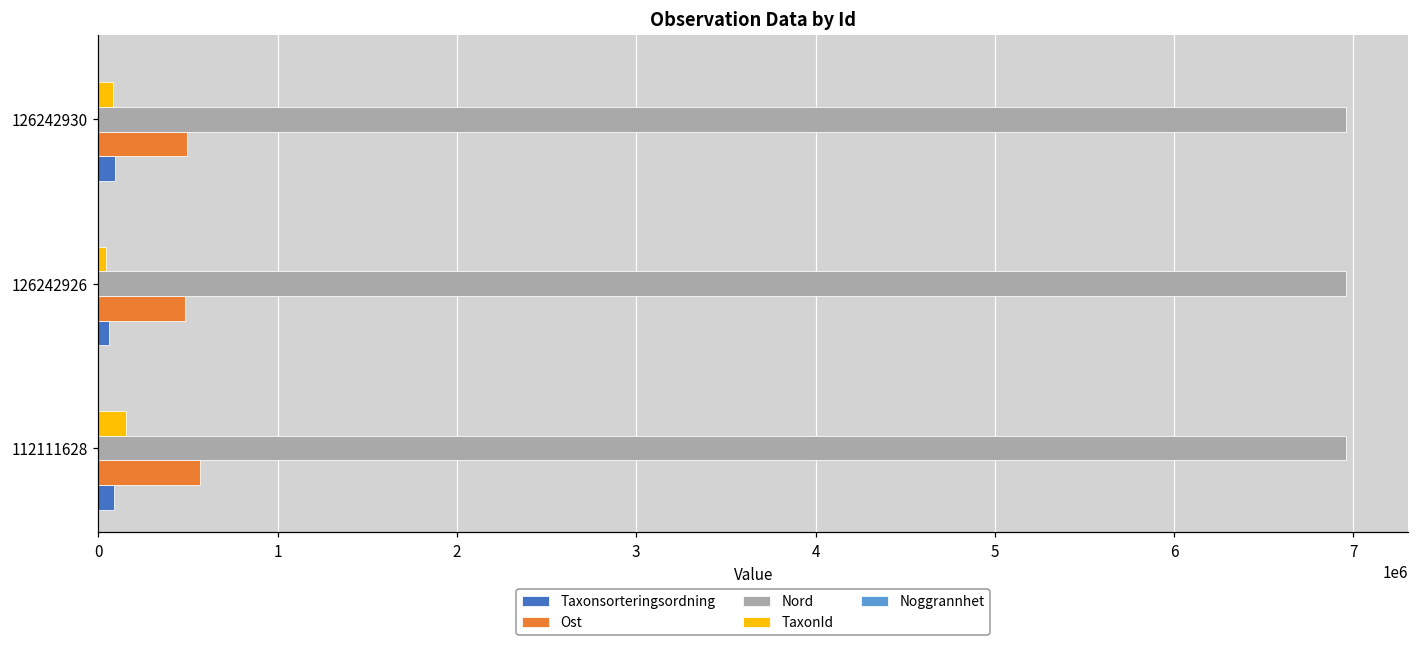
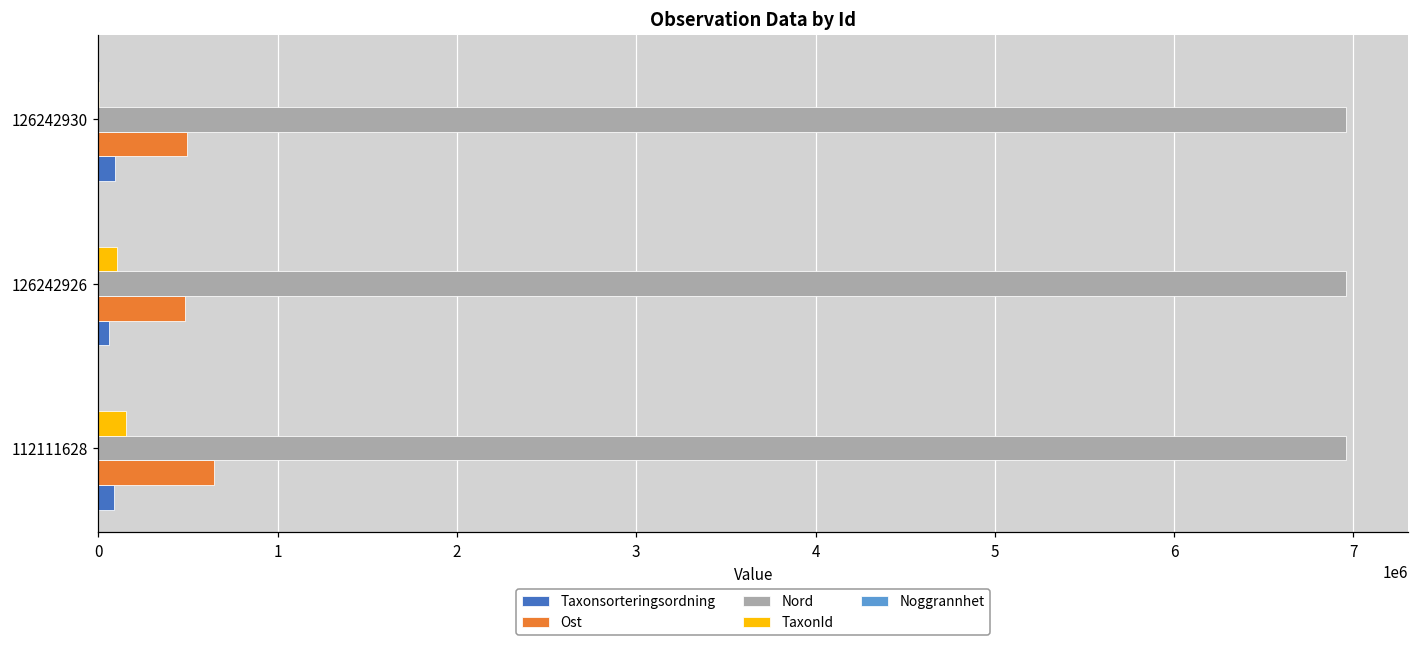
  {
    "Ost": {
      "126242930": 490000,
      "126242926": 480000,
-     "112111628": 570000
+     "112111628": 640000
    },
    "Nord": {
      "126242930": 6960000,
      "126242926": 6960000,
      "112111628": 6960000
    },
    "TaxonId": {
-     "126242930": 80000,
-     "126242926": 40000,
+     "126242930": 0,
+     "126242926": 100000,
      "112111628": 150000
    }
  }
